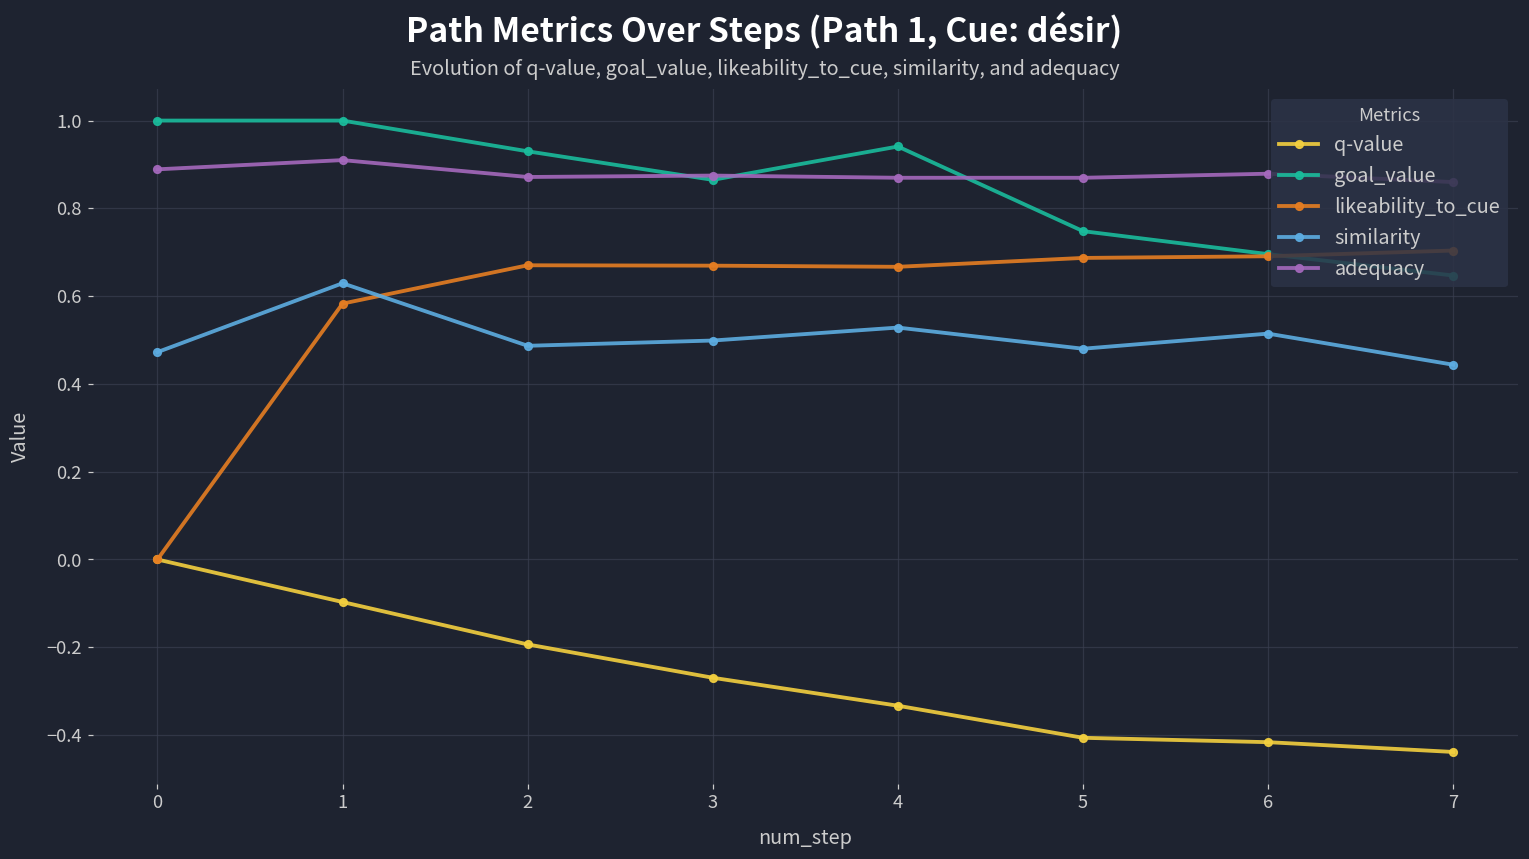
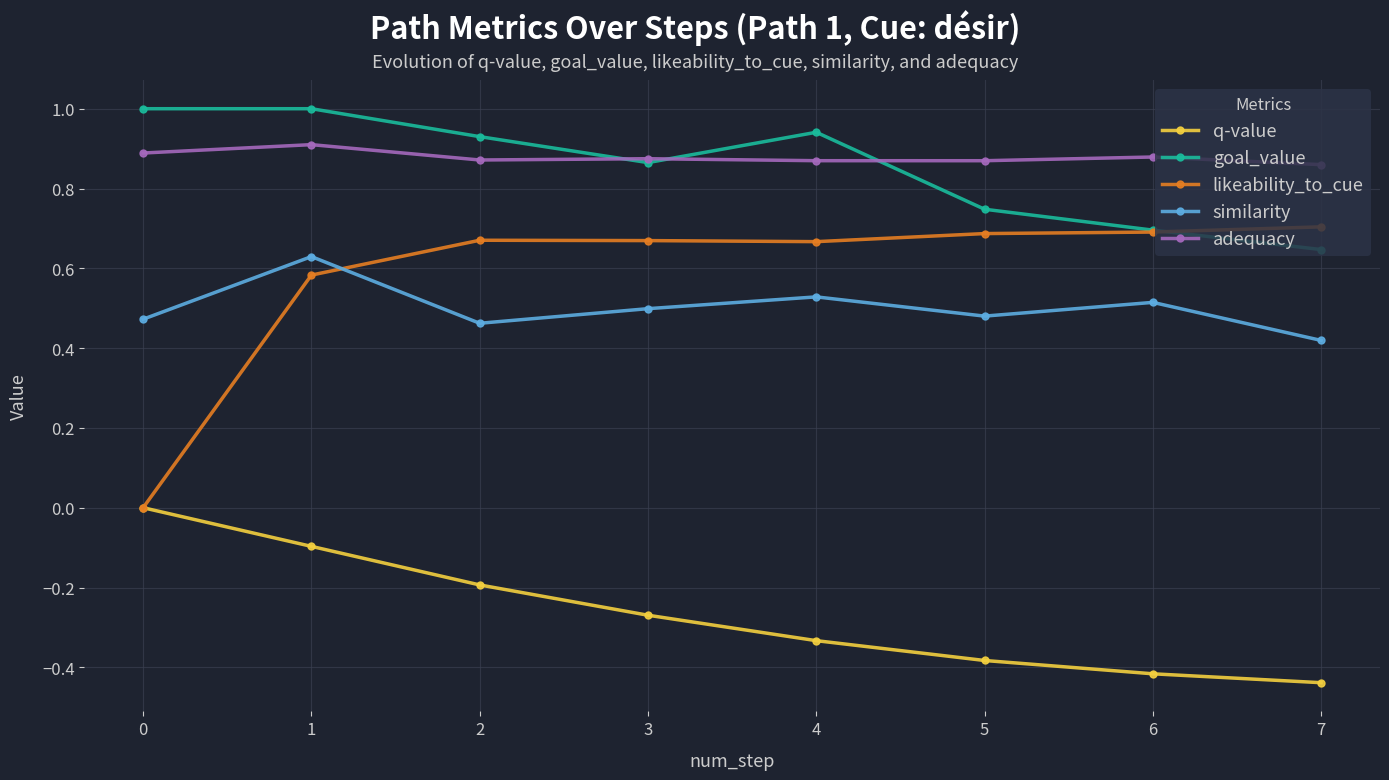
  {
    "q-value": {
      "1": -0.10,
      "2": -0.19,
      "3": -0.27,
      "4": -0.33,
-     "5": -0.41,
+     "5": -0.38,
      "6": -0.42,
      "7": -0.44
    },
    "goal_value": {
      "0": 1.00,
      "1": 1.00,
      "2": 0.93,
      "3": 0.86,
      "4": 0.94,
      "5": 0.75
    },
    "likeability_to_cue": {
      "1": 0.58,
      "2": 0.67,
      "3": 0.67,
      "4": 0.67,
      "5": 0.69
    },
    "similarity": {
      "0": 0.47,
      "1": 0.63,
-     "2": 0.49,
+     "2": 0.46,
      "3": 0.50,
      "4": 0.53,
      "5": 0.48,
      "6": 0.51,
-     "7": 0.44
+     "7": 0.42
    },
    "adequacy": {
      "0": 0.89,
      "1": 0.91,
      "2": 0.87,
      "3": 0.87,
      "4": 0.87,
      "5": 0.87,
      "6": 0.88
    }
  }
